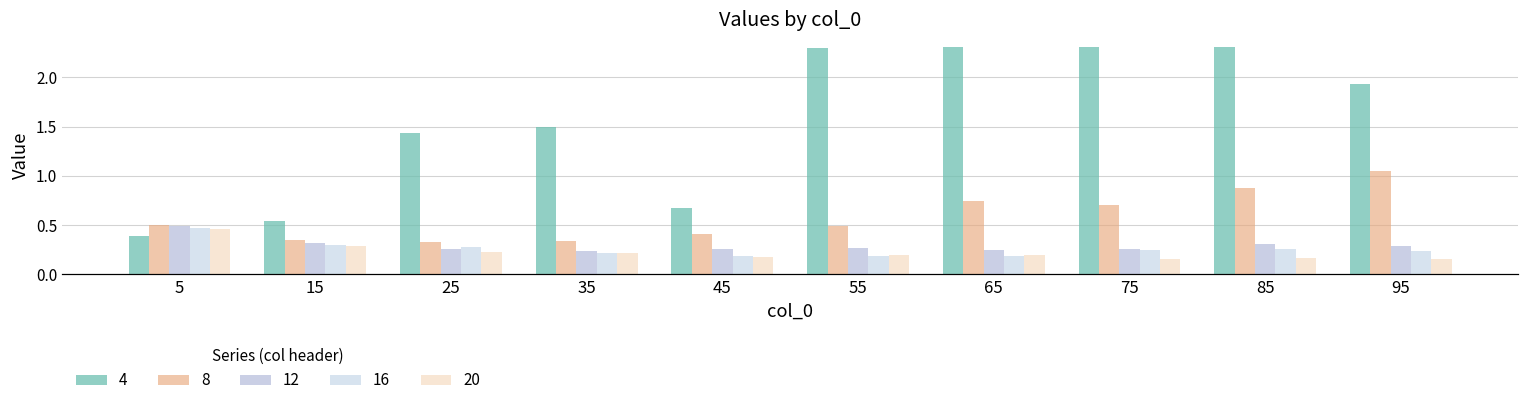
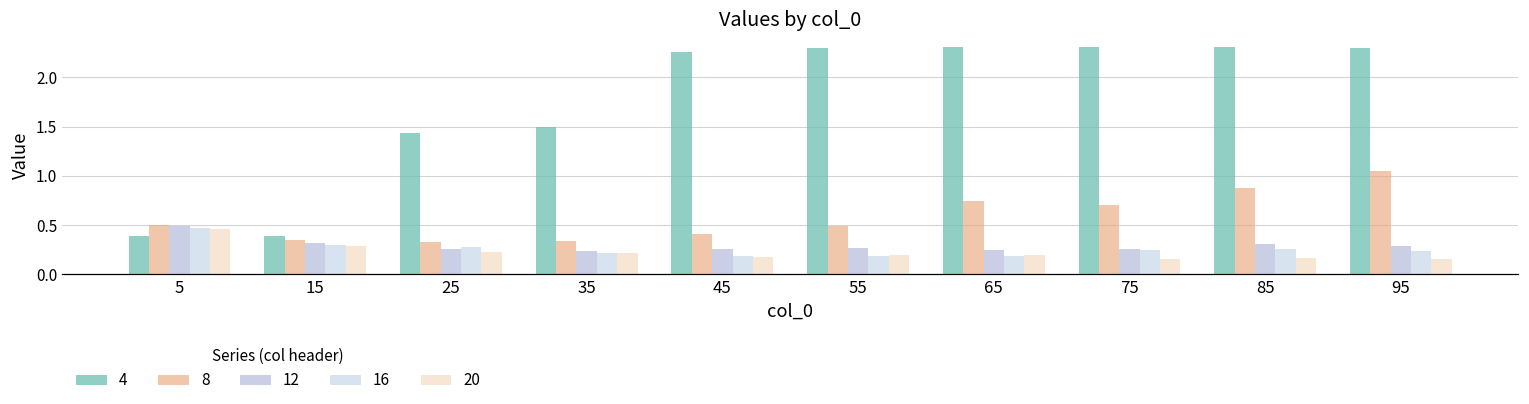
  {
    "4": {
      "5": 0.4,
-     "15": 0.5,
+     "15": 0.4,
      "25": 1.4,
      "35": 1.5,
-     "45": 0.7,
+     "45": 2.3,
      "55": 2.3,
      "65": 2.3,
      "75": 2.3,
      "85": 2.3,
-     "95": 1.9
+     "95": 2.3
    }
  }
